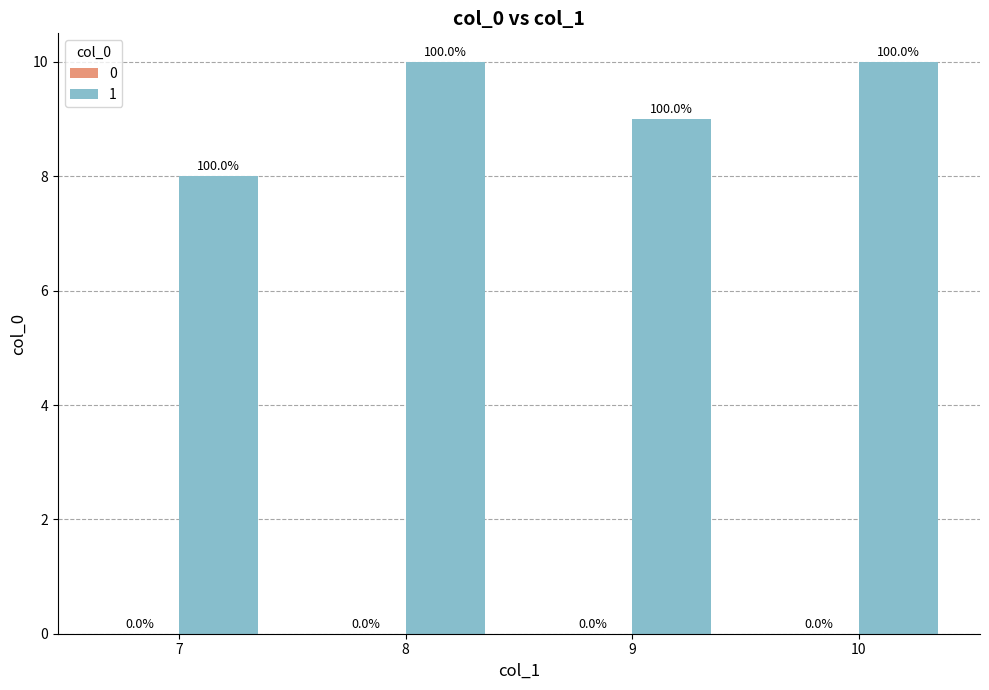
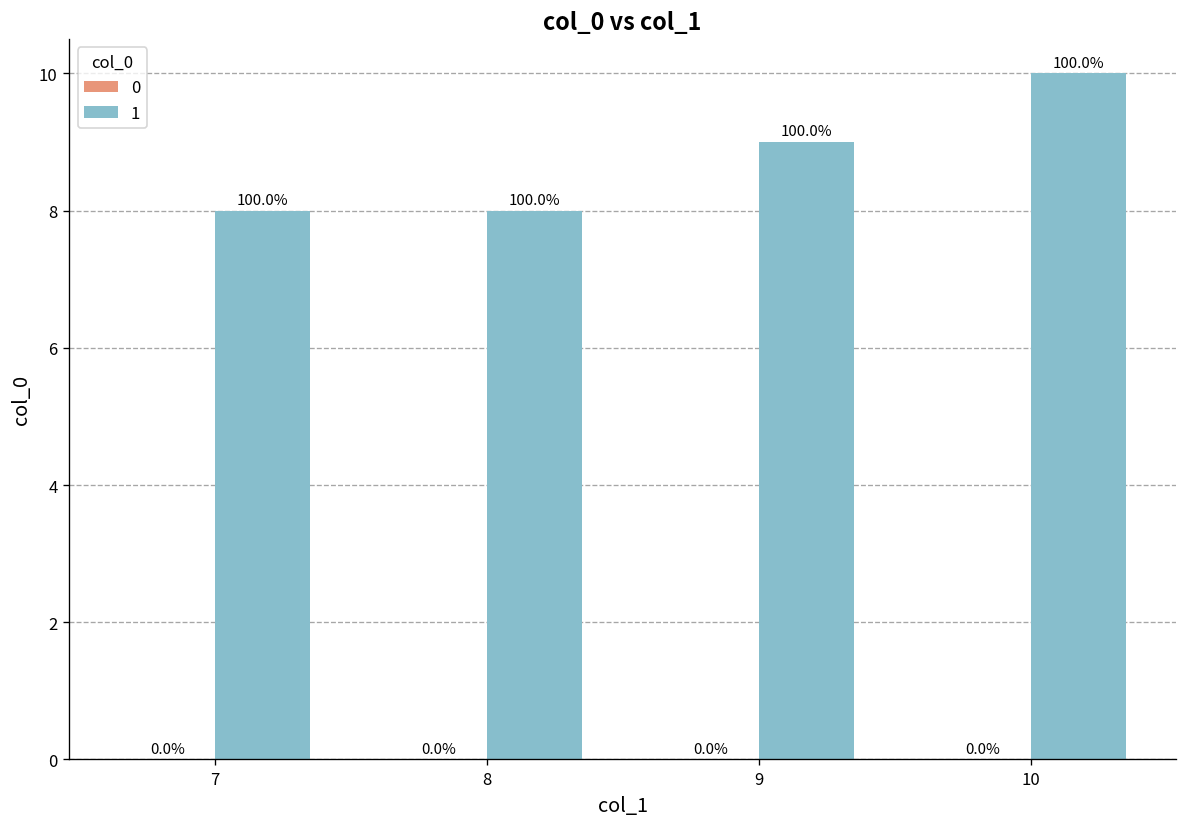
  {
    "0": {
      "7": "0.0%",
      "8": "0.0%",
      "9": "0.0%",
      "10": "0.0%"
    },
    "1": {
-     "8": "10"
+     "8": "8"
    }
  }
